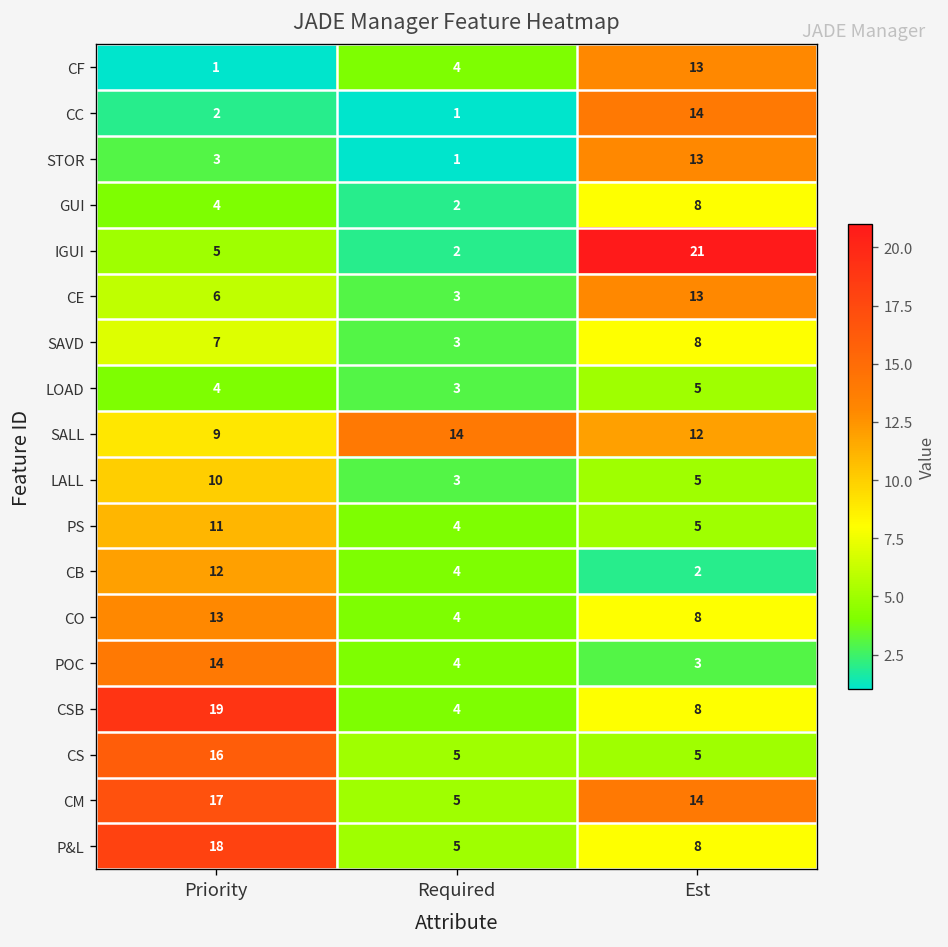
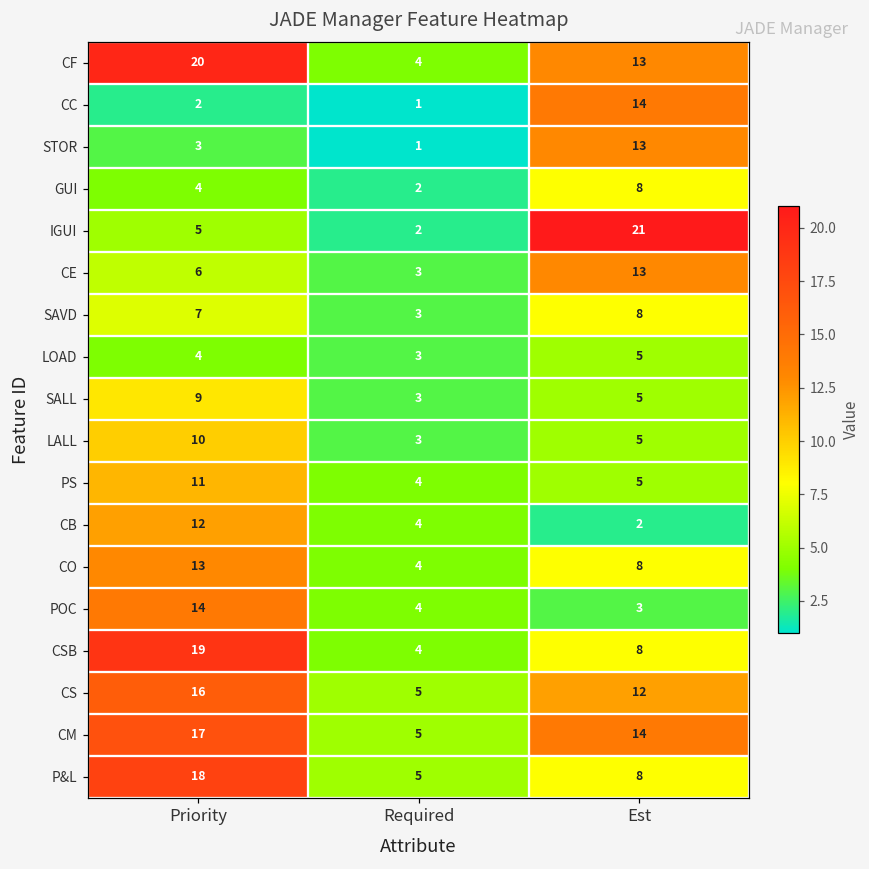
  {
    "CF": {
-     "Priority": 1,
+     "Priority": 20,
      "Required": 4,
      "Est": 13
    },
    "CC": {
      "Priority": 2,
      "Required": 1,
      "Est": 14
    },
    "STOR": {
      "Priority": 3,
      "Required": 1,
      "Est": 13
    },
    "GUI": {
      "Priority": 4,
      "Required": 2,
      "Est": 8
    },
    "IGUI": {
      "Priority": 5,
      "Required": 2,
      "Est": 21
    },
    "CE": {
      "Priority": 6,
      "Required": 3,
      "Est": 13
    },
    "SAVD": {
      "Priority": 7,
      "Required": 3,
      "Est": 8
    },
    "LOAD": {
      "Priority": 4,
      "Required": 3,
      "Est": 5
    },
    "SALL": {
      "Priority": 9,
-     "Required": 14,
-     "Est": 12
+     "Required": 3,
+     "Est": 5
    },
    "LALL": {
      "Priority": 10,
      "Required": 3,
      "Est": 5
    },
    "PS": {
      "Priority": 11,
      "Required": 4,
      "Est": 5
    },
    "CB": {
      "Priority": 12,
      "Required": 4,
      "Est": 2
    },
    "CO": {
      "Priority": 13,
      "Required": 4,
      "Est": 8
    },
    "POC": {
      "Priority": 14,
      "Required": 4,
      "Est": 3
    },
    "CSB": {
      "Priority": 19,
      "Required": 4,
      "Est": 8
    },
    "CS": {
      "Priority": 16,
      "Required": 5,
-     "Est": 5
+     "Est": 12
    },
    "CM": {
      "Priority": 17,
      "Required": 5,
      "Est": 14
    },
    "P&L": {
      "Priority": 18,
      "Required": 5,
      "Est": 8
    }
  }
